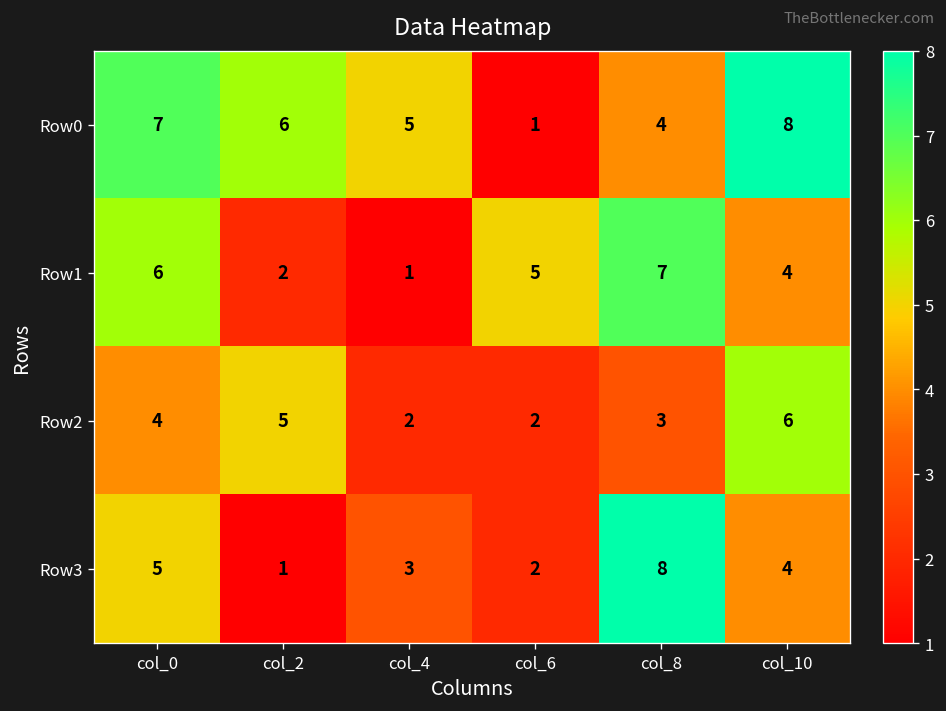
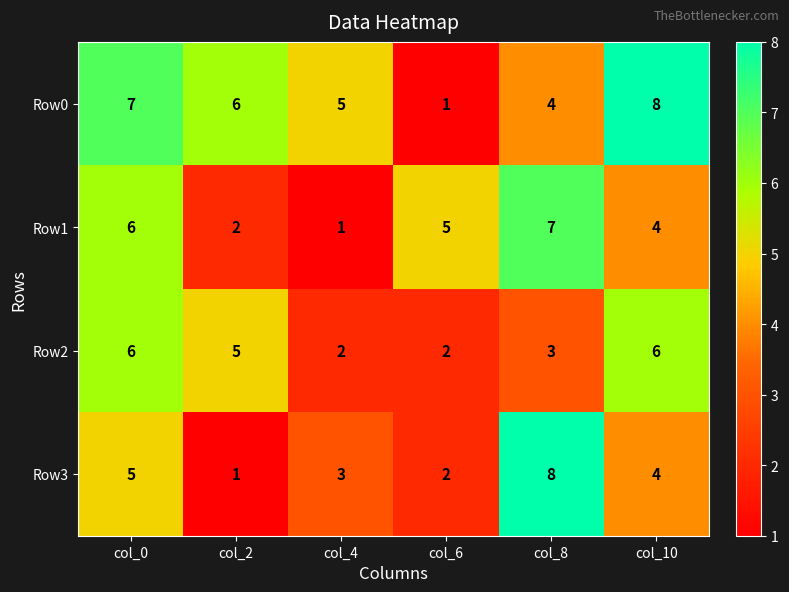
  {
    "Row0": {
      "col_0": 7,
      "col_2": 6,
      "col_4": 5,
      "col_6": 1,
      "col_8": 4,
      "col_10": 8
    },
    "Row1": {
      "col_0": 6,
      "col_2": 2,
      "col_4": 1,
      "col_6": 5,
      "col_8": 7,
      "col_10": 4
    },
    "Row2": {
-     "col_0": 4,
+     "col_0": 6,
      "col_2": 5,
      "col_4": 2,
      "col_6": 2,
      "col_8": 3,
      "col_10": 6
    },
    "Row3": {
      "col_0": 5,
      "col_2": 1,
      "col_4": 3,
      "col_6": 2,
      "col_8": 8,
      "col_10": 4
    }
  }
